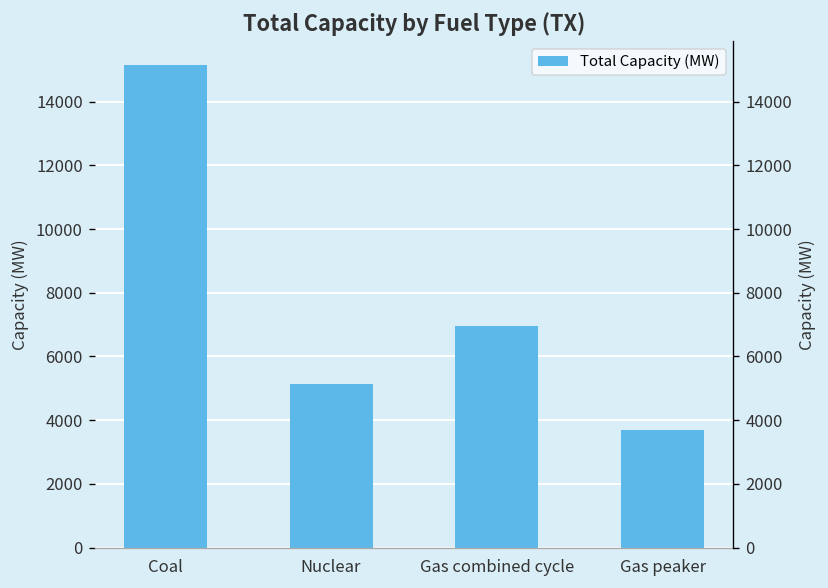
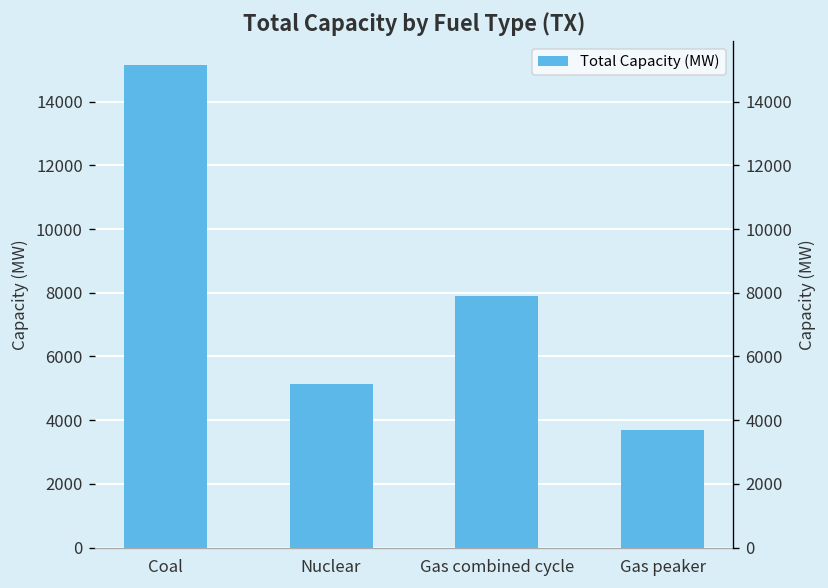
  {
    "Coal": 15100,
    "Nuclear": 5100,
-   "Gas combined cycle": 6900,
+   "Gas combined cycle": 7900,
    "Gas peaker": 3700
  }
